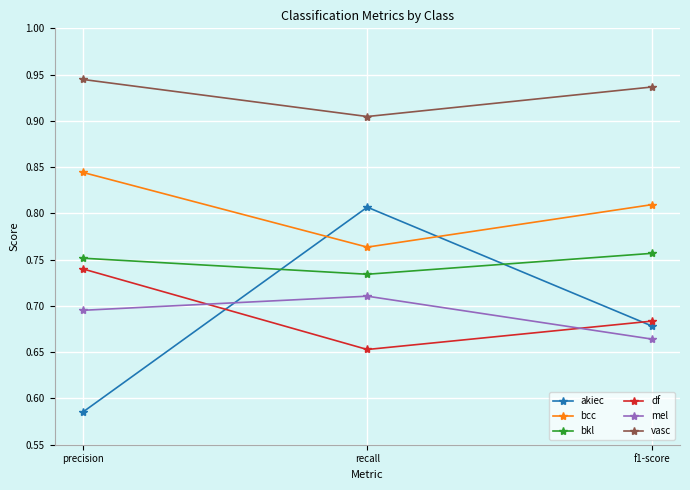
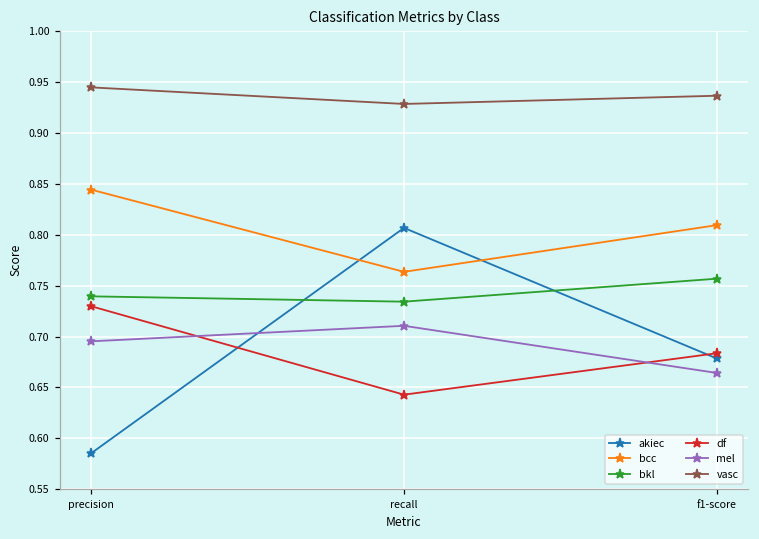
  {
    "akiec": {
      "precision": 0.59,
      "recall": 0.81,
      "f1-score": 0.68
    },
    "bcc": {
      "precision": 0.84,
      "recall": 0.76,
      "f1-score": 0.81
    },
    "bkl": {
-     "precision": 0.75,
+     "precision": 0.74,
      "recall": 0.73,
      "f1-score": 0.76
    },
    "df": {
-     "precision": 0.74,
-     "recall": 0.65,
+     "precision": 0.73,
+     "recall": 0.64,
      "f1-score": 0.68
    },
    "mel": {
      "precision": 0.70,
      "recall": 0.71,
      "f1-score": 0.66
    },
    "vasc": {
      "precision": 0.94,
-     "recall": 0.90,
+     "recall": 0.93,
      "f1-score": 0.94
    }
  }
